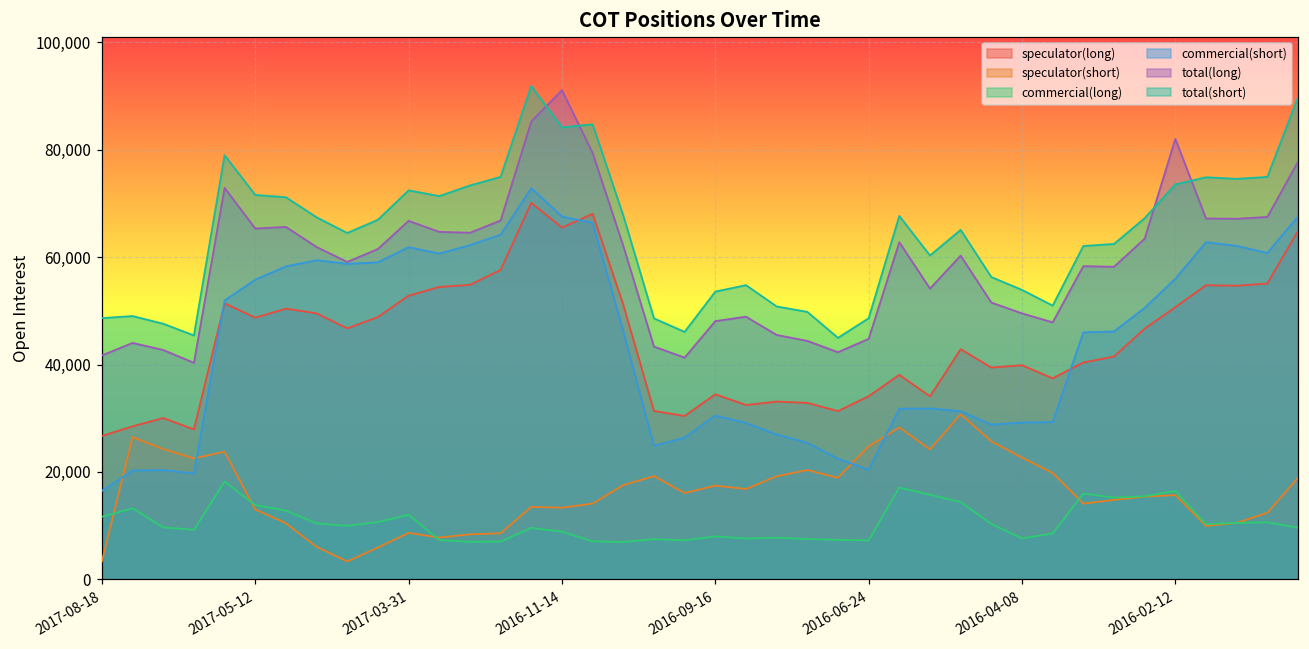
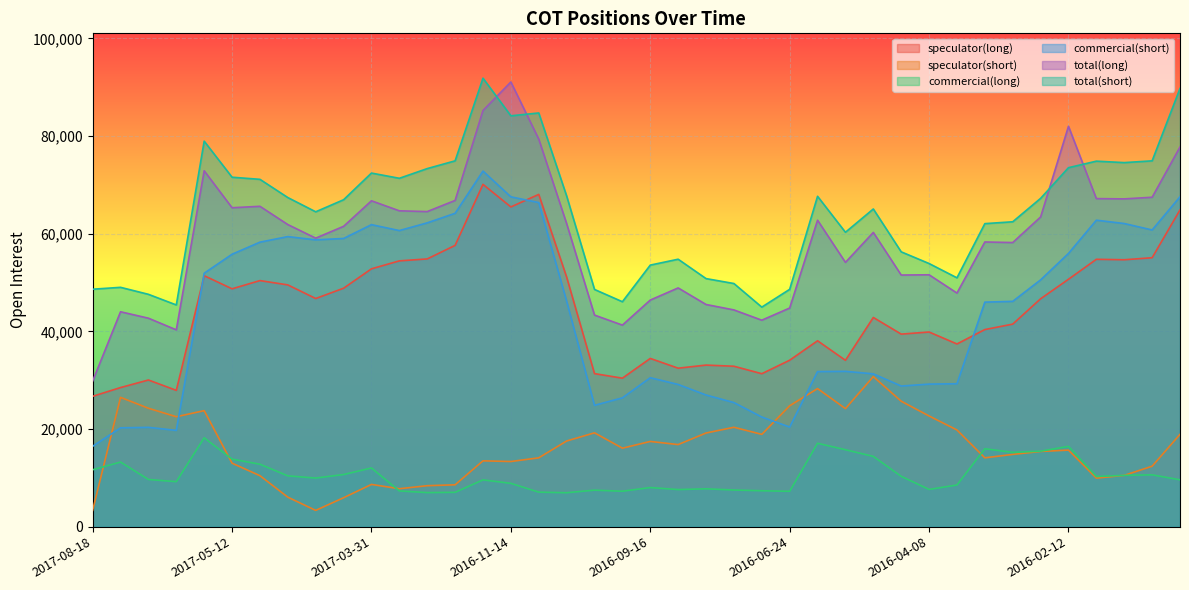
  {
    "total(long)": {
-     "2017-08-18": "42,000",
+     "2017-08-18": "30,000",
      "2017-05-12": "65,000",
      "2017-03-31": "67,000",
      "2016-11-14": "91,000",
-     "2016-09-16": "48,000",
+     "2016-09-16": "46,000",
      "2016-06-24": "45,000",
-     "2016-04-08": "50,000",
+     "2016-04-08": "52,000",
      "2016-02-12": "82,000"
    }
  }
